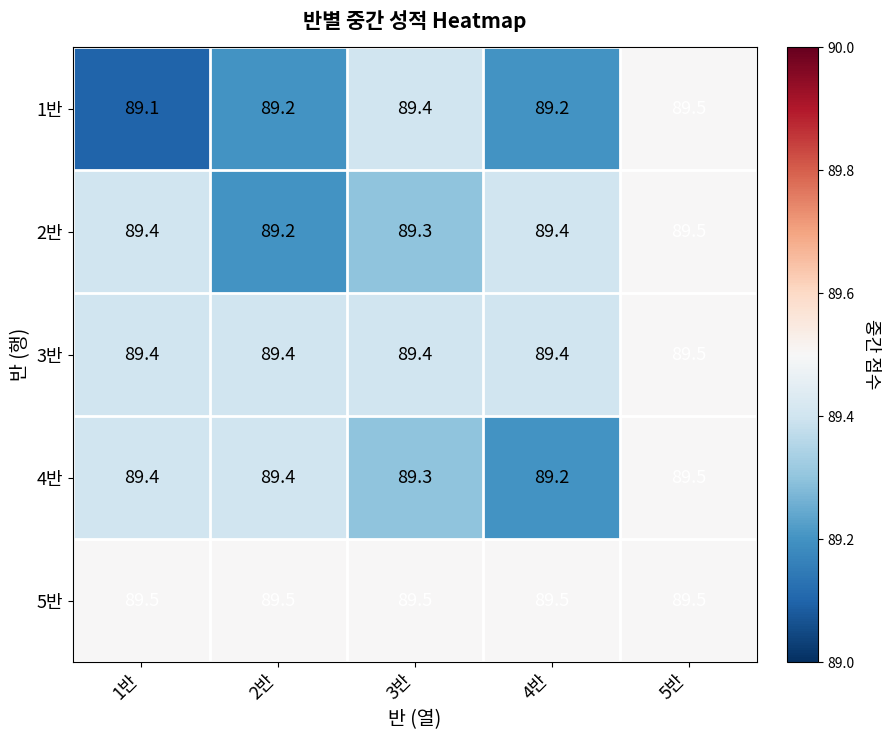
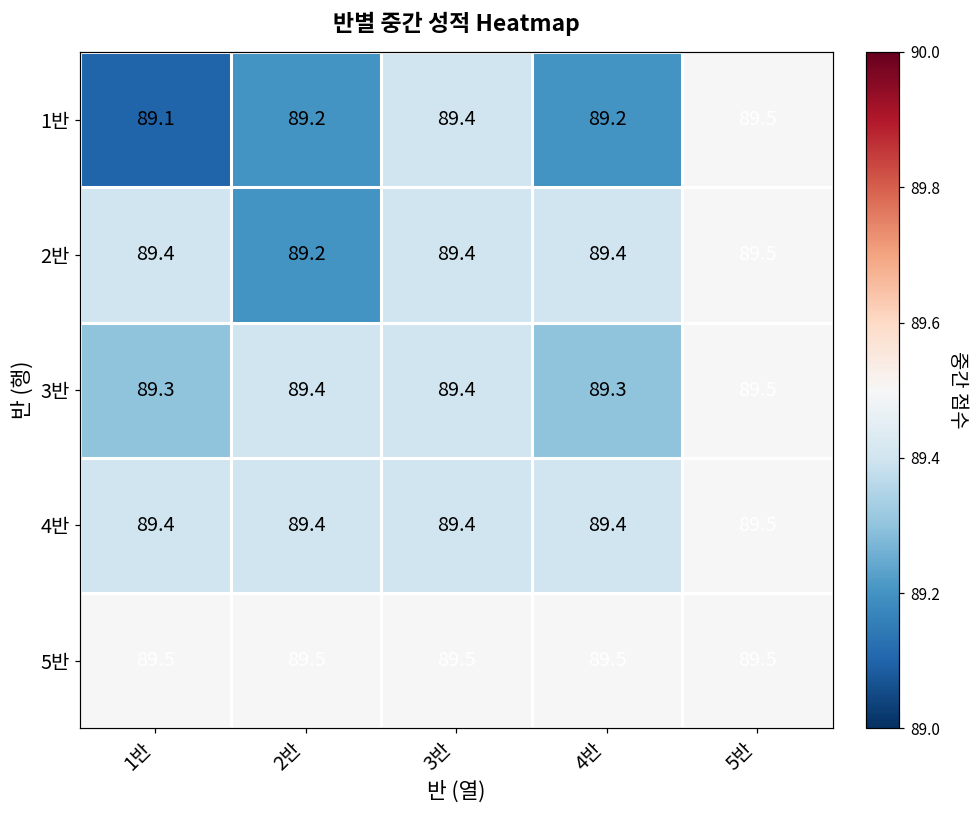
  {
    "1반": {
      "1반": 89.1,
      "2반": 89.2,
      "3반": 89.4,
      "4반": 89.2
    },
    "2반": {
      "1반": 89.4,
      "2반": 89.2,
-     "3반": 89.3,
+     "3반": 89.4,
      "4반": 89.4
    },
    "3반": {
-     "1반": 89.4,
+     "1반": 89.3,
      "2반": 89.4,
      "3반": 89.4,
-     "4반": 89.4
+     "4반": 89.3
    },
    "4반": {
      "1반": 89.4,
      "2반": 89.4,
-     "3반": 89.3,
-     "4반": 89.2
+     "3반": 89.4,
+     "4반": 89.4
    }
  }
